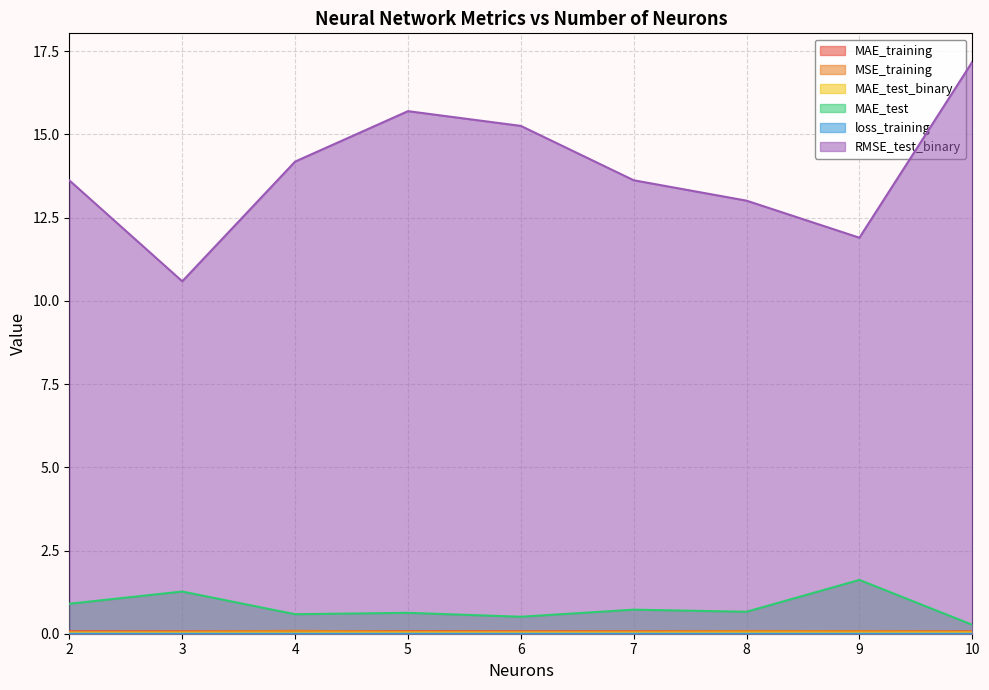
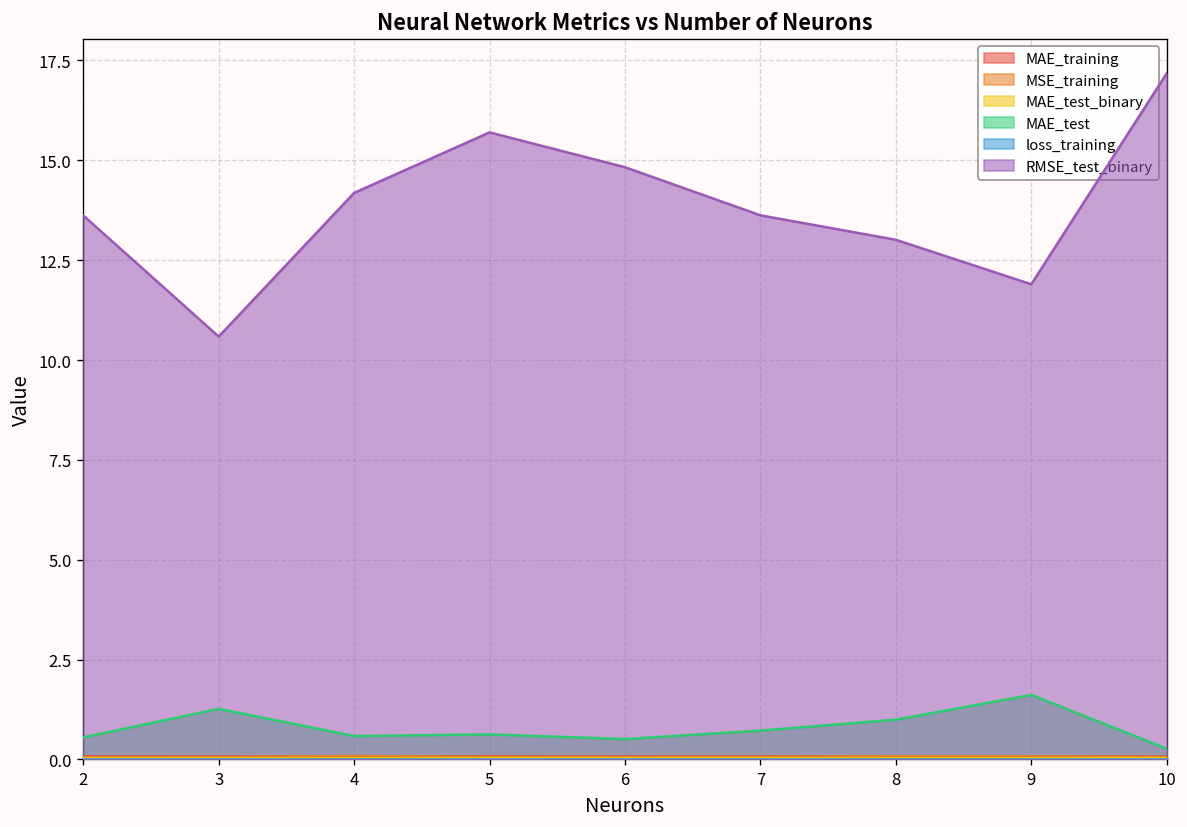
  {
    "MAE_test": {
-     "2": 0.9,
+     "2": 0.6,
      "3": 1.3,
      "4": 0.6,
      "5": 0.6,
      "6": 0.5,
      "7": 0.7,
-     "8": 0.7,
+     "8": 1.0,
      "9": 1.6,
      "10": 0.3
    },
    "RMSE_test_binary": {
      "2": 13.6,
      "3": 10.6,
      "4": 14.2,
      "5": 15.7,
-     "6": 15.3,
+     "6": 14.8,
      "7": 13.6,
      "8": 13.0,
      "9": 11.9,
      "10": 17.2
    }
  }
